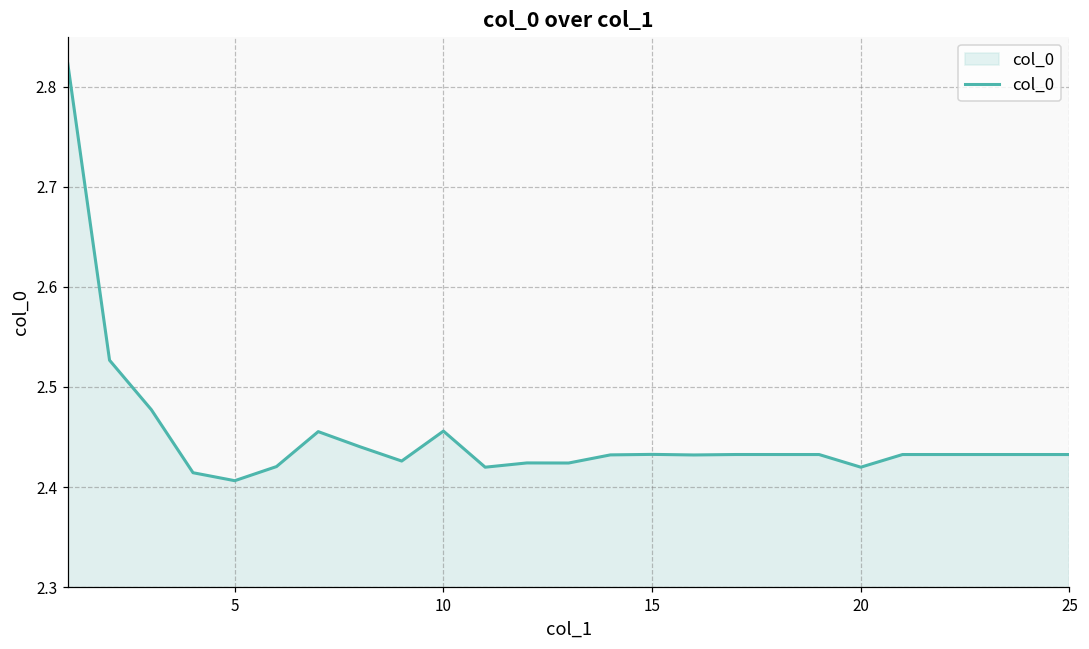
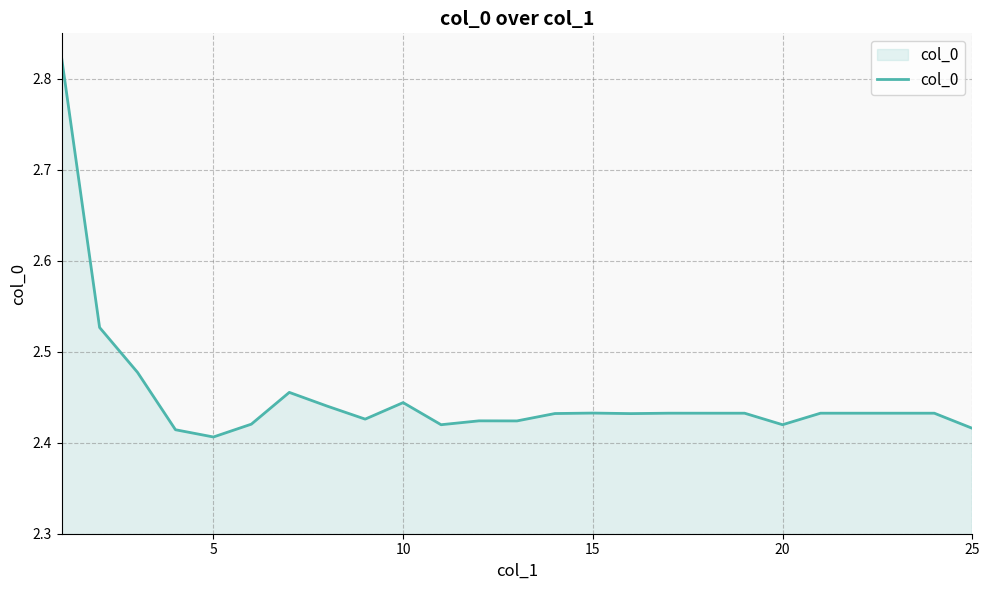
  {
    "5": 2.41,
-   "10": 2.46,
+   "10": 2.44,
    "15": 2.43,
    "20": 2.42,
-   "25": 2.43
+   "25": 2.42
  }
